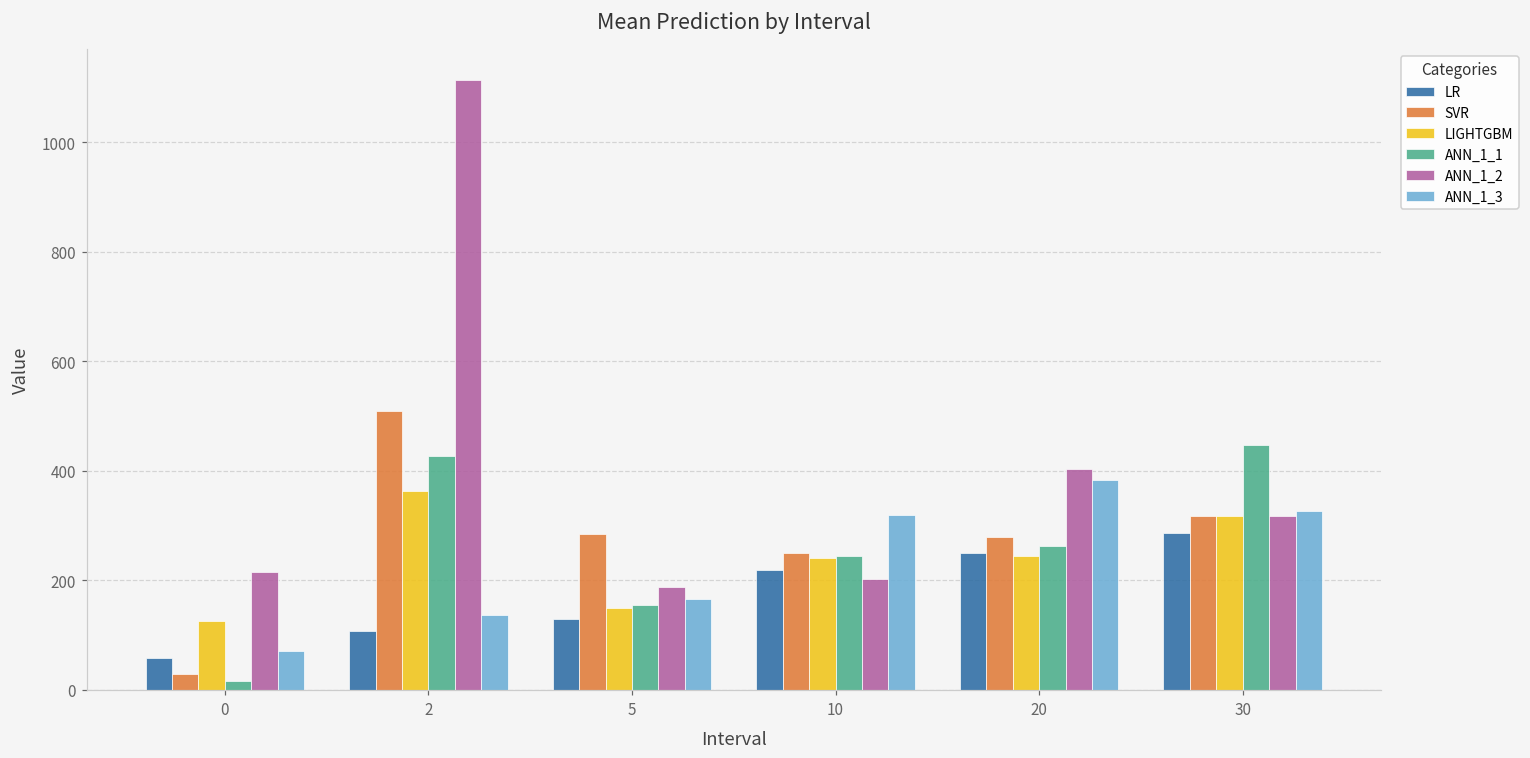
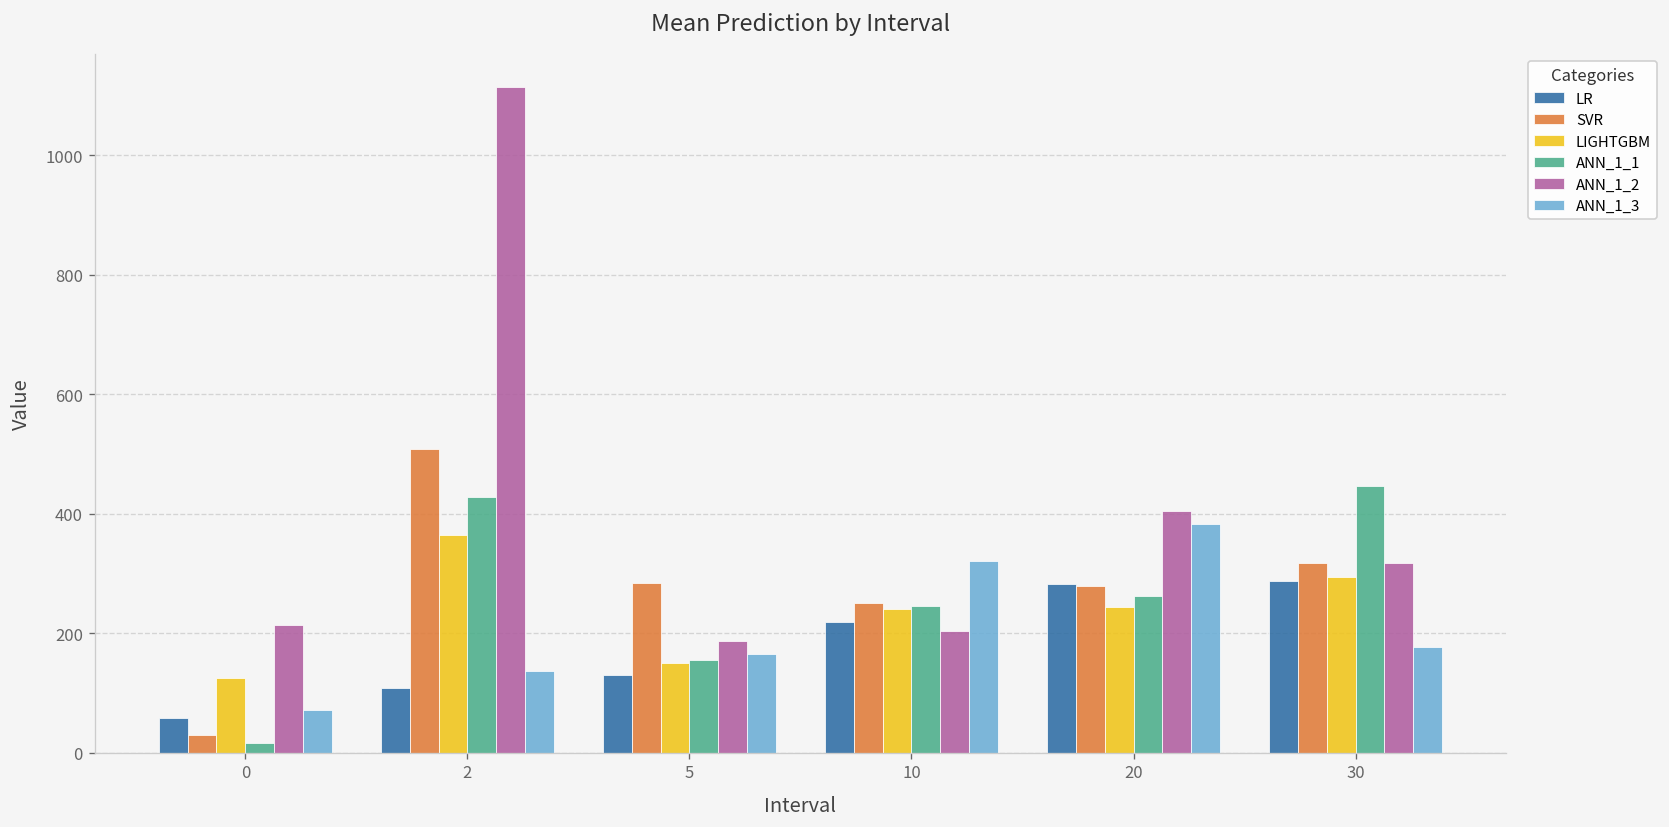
  {
    "LR": {
      "0": 60,
      "2": 110,
      "5": 130,
      "10": 220,
-     "20": 250,
+     "20": 280,
      "30": 290
    },
    "SVR": {
      "0": 30,
      "2": 510,
      "5": 280,
      "10": 250,
      "20": 280,
      "30": 320
    },
    "LIGHTGBM": {
      "0": 130,
      "2": 360,
      "5": 150,
      "10": 240,
      "20": 240,
-     "30": 320
+     "30": 290
    },
    "ANN_1_1": {
      "0": 20,
      "2": 430,
      "5": 150,
      "10": 240,
      "20": 260,
      "30": 450
    },
    "ANN_1_2": {
      "0": 210,
      "2": 1110,
      "5": 190,
      "10": 200,
      "20": 400,
      "30": 320
    },
    "ANN_1_3": {
      "0": 70,
      "2": 140,
      "5": 170,
      "10": 320,
      "20": 380,
-     "30": 330
+     "30": 180
    }
  }
